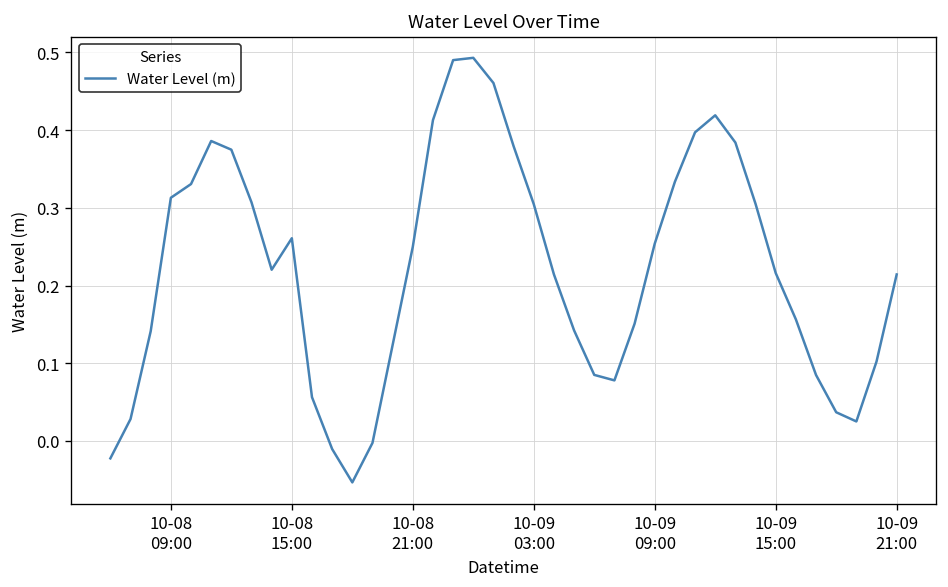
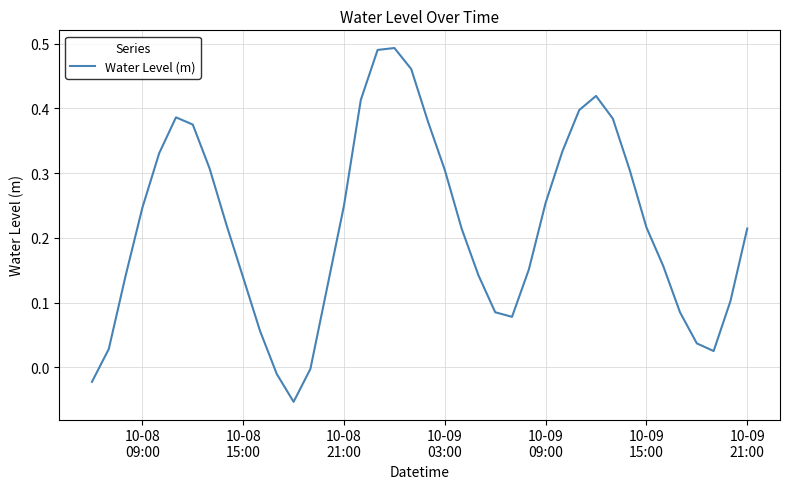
  {
-   "10-08 09:00": 0.31,
-   "10-08 15:00": 0.26,
+   "10-08 09:00": 0.25,
+   "10-08 15:00": 0.14,
    "10-08 21:00": 0.25,
    "10-09 03:00": 0.30,
    "10-09 09:00": 0.25,
    "10-09 15:00": 0.22,
    "10-09 21:00": 0.21
  }
